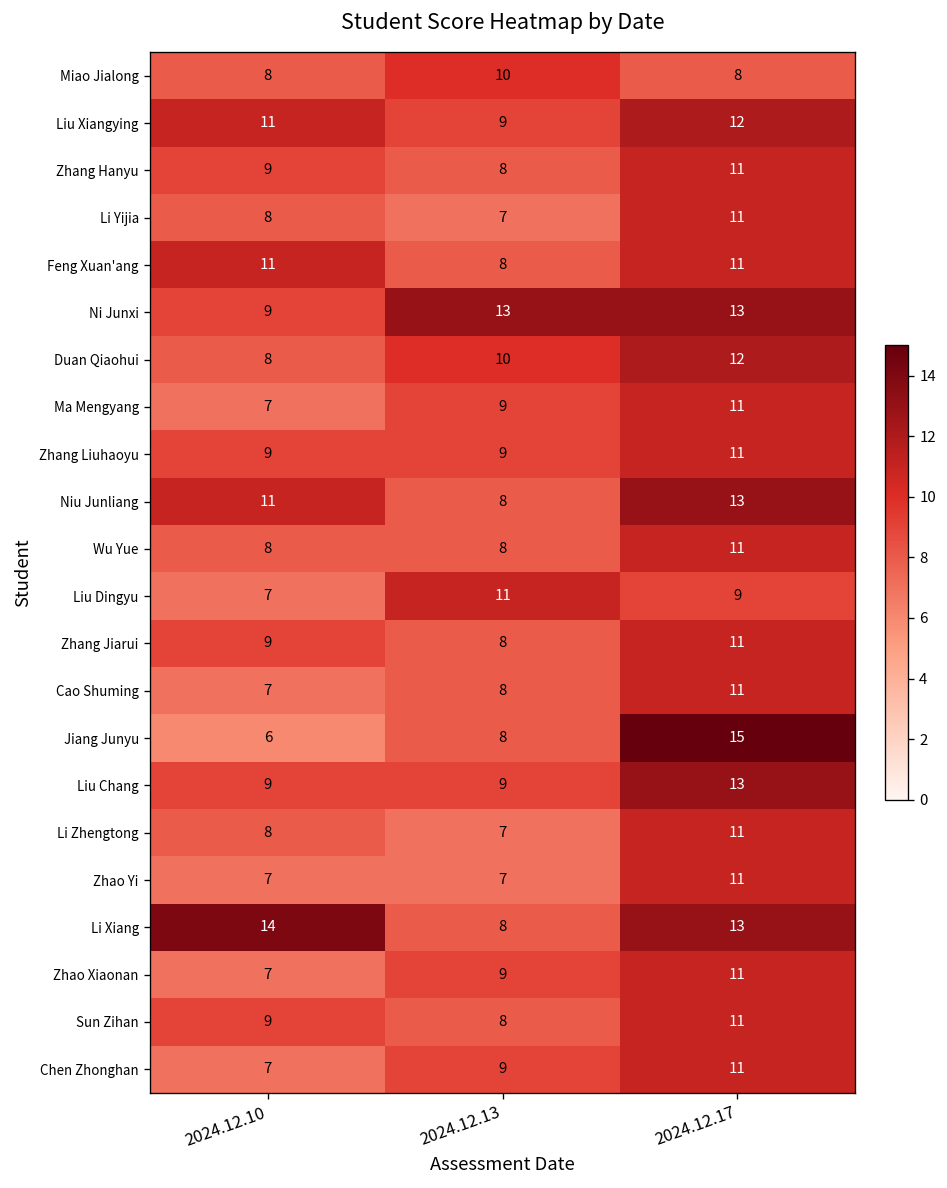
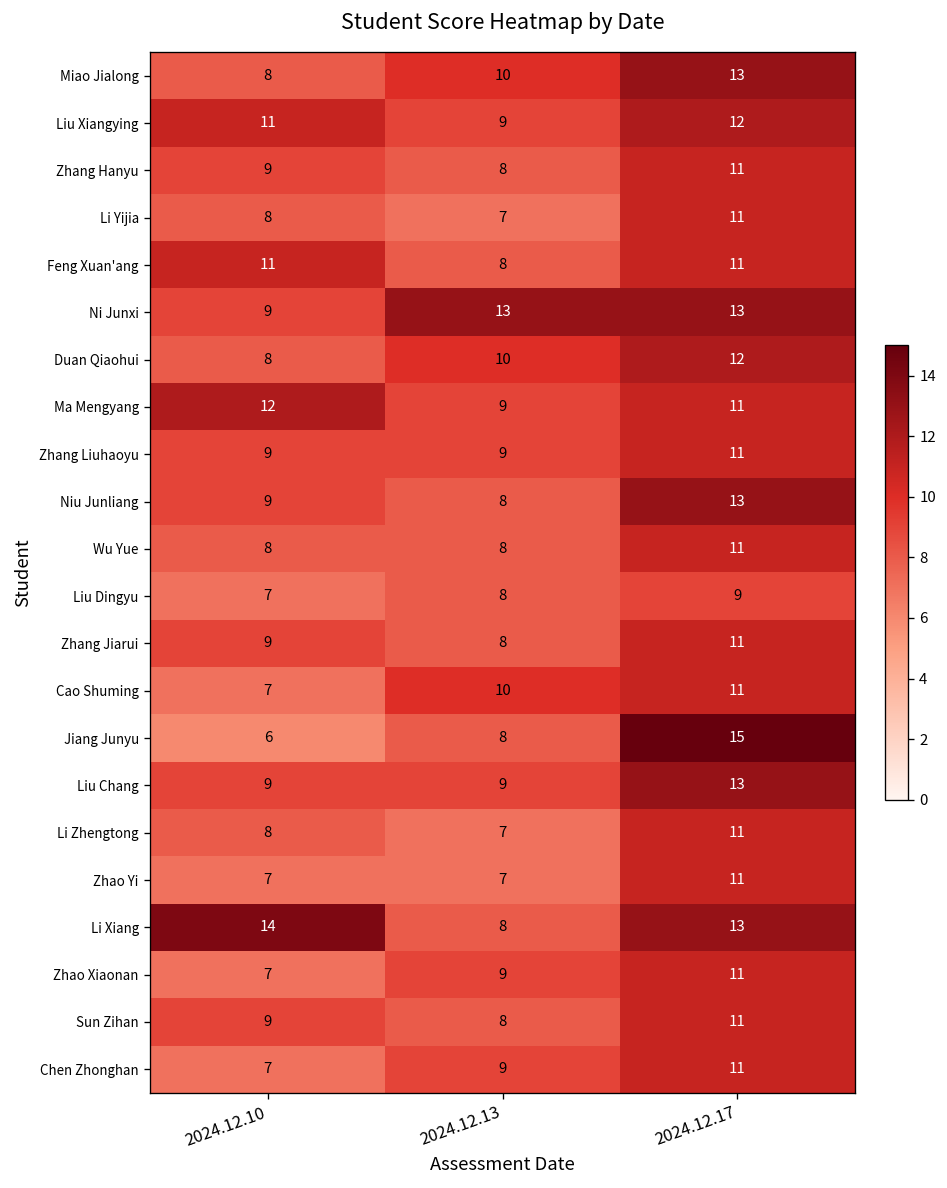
  {
    "Miao Jialong": {
      "2024.12.10": 8,
      "2024.12.13": 10,
-     "2024.12.17": 8
+     "2024.12.17": 13
    },
    "Liu Xiangying": {
      "2024.12.10": 11,
      "2024.12.13": 9,
      "2024.12.17": 12
    },
    "Zhang Hanyu": {
      "2024.12.10": 9,
      "2024.12.13": 8,
      "2024.12.17": 11
    },
    "Li Yijia": {
      "2024.12.10": 8,
      "2024.12.13": 7,
      "2024.12.17": 11
    },
    "Feng Xuan'ang": {
      "2024.12.10": 11,
      "2024.12.13": 8,
      "2024.12.17": 11
    },
    "Ni Junxi": {
      "2024.12.10": 9,
      "2024.12.13": 13,
      "2024.12.17": 13
    },
    "Duan Qiaohui": {
      "2024.12.10": 8,
      "2024.12.13": 10,
      "2024.12.17": 12
    },
    "Ma Mengyang": {
-     "2024.12.10": 7,
+     "2024.12.10": 12,
      "2024.12.13": 9,
      "2024.12.17": 11
    },
    "Zhang Liuhaoyu": {
      "2024.12.10": 9,
      "2024.12.13": 9,
      "2024.12.17": 11
    },
    "Niu Junliang": {
-     "2024.12.10": 11,
+     "2024.12.10": 9,
      "2024.12.13": 8,
      "2024.12.17": 13
    },
    "Wu Yue": {
      "2024.12.10": 8,
      "2024.12.13": 8,
      "2024.12.17": 11
    },
    "Liu Dingyu": {
      "2024.12.10": 7,
-     "2024.12.13": 11,
+     "2024.12.13": 8,
      "2024.12.17": 9
    },
    "Zhang Jiarui": {
      "2024.12.10": 9,
      "2024.12.13": 8,
      "2024.12.17": 11
    },
    "Cao Shuming": {
      "2024.12.10": 7,
-     "2024.12.13": 8,
+     "2024.12.13": 10,
      "2024.12.17": 11
    },
    "Jiang Junyu": {
      "2024.12.10": 6,
      "2024.12.13": 8,
      "2024.12.17": 15
    },
    "Liu Chang": {
      "2024.12.10": 9,
      "2024.12.13": 9,
      "2024.12.17": 13
    },
    "Li Zhengtong": {
      "2024.12.10": 8,
      "2024.12.13": 7,
      "2024.12.17": 11
    },
    "Zhao Yi": {
      "2024.12.10": 7,
      "2024.12.13": 7,
      "2024.12.17": 11
    },
    "Li Xiang": {
      "2024.12.10": 14,
      "2024.12.13": 8,
      "2024.12.17": 13
    },
    "Zhao Xiaonan": {
      "2024.12.10": 7,
      "2024.12.13": 9,
      "2024.12.17": 11
    },
    "Sun Zihan": {
      "2024.12.10": 9,
      "2024.12.13": 8,
      "2024.12.17": 11
    },
    "Chen Zhonghan": {
      "2024.12.10": 7,
      "2024.12.13": 9,
      "2024.12.17": 11
    }
  }
